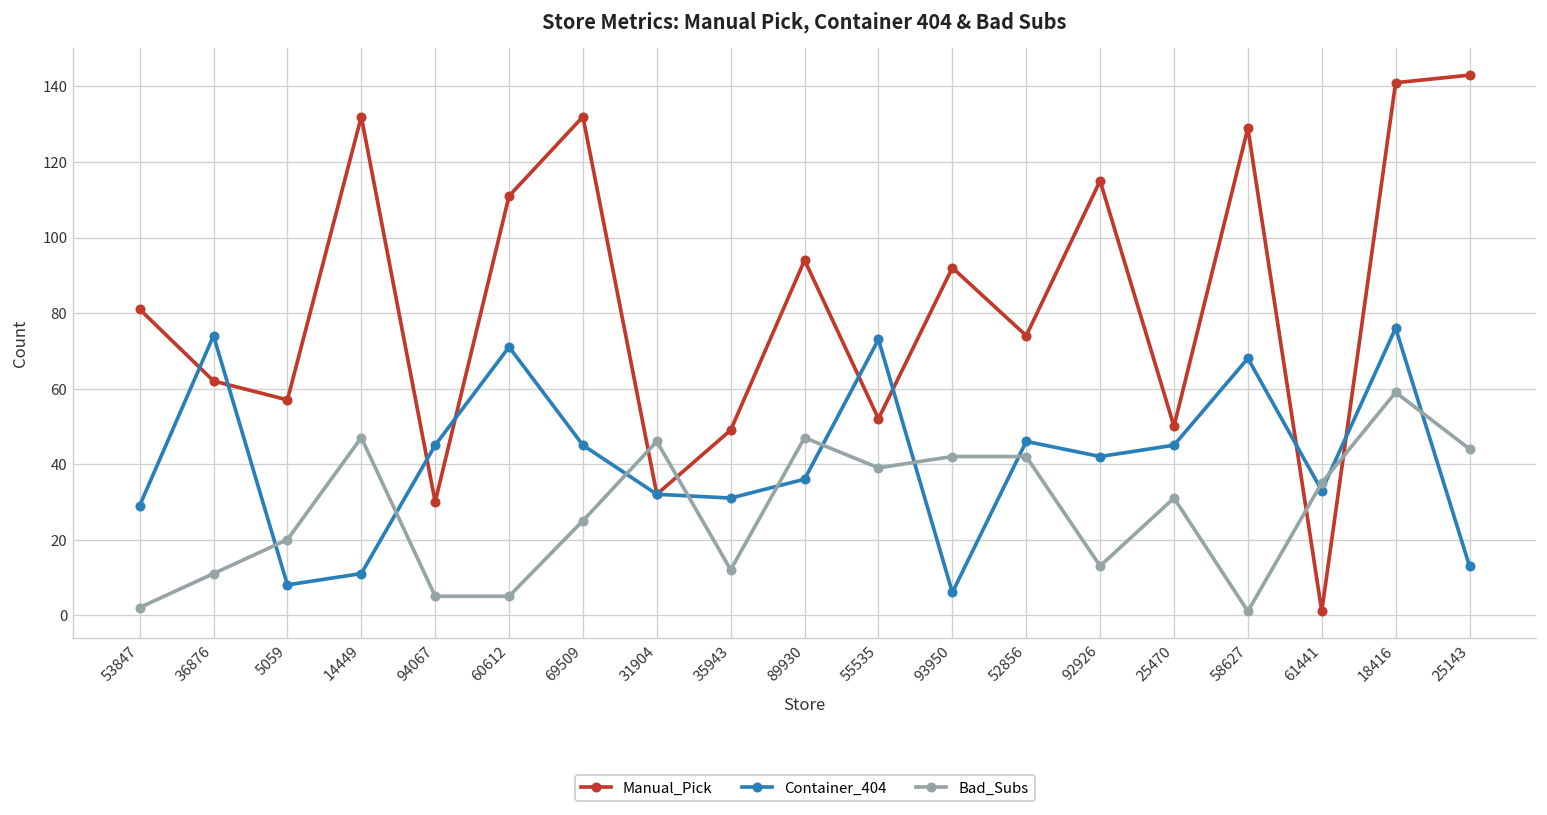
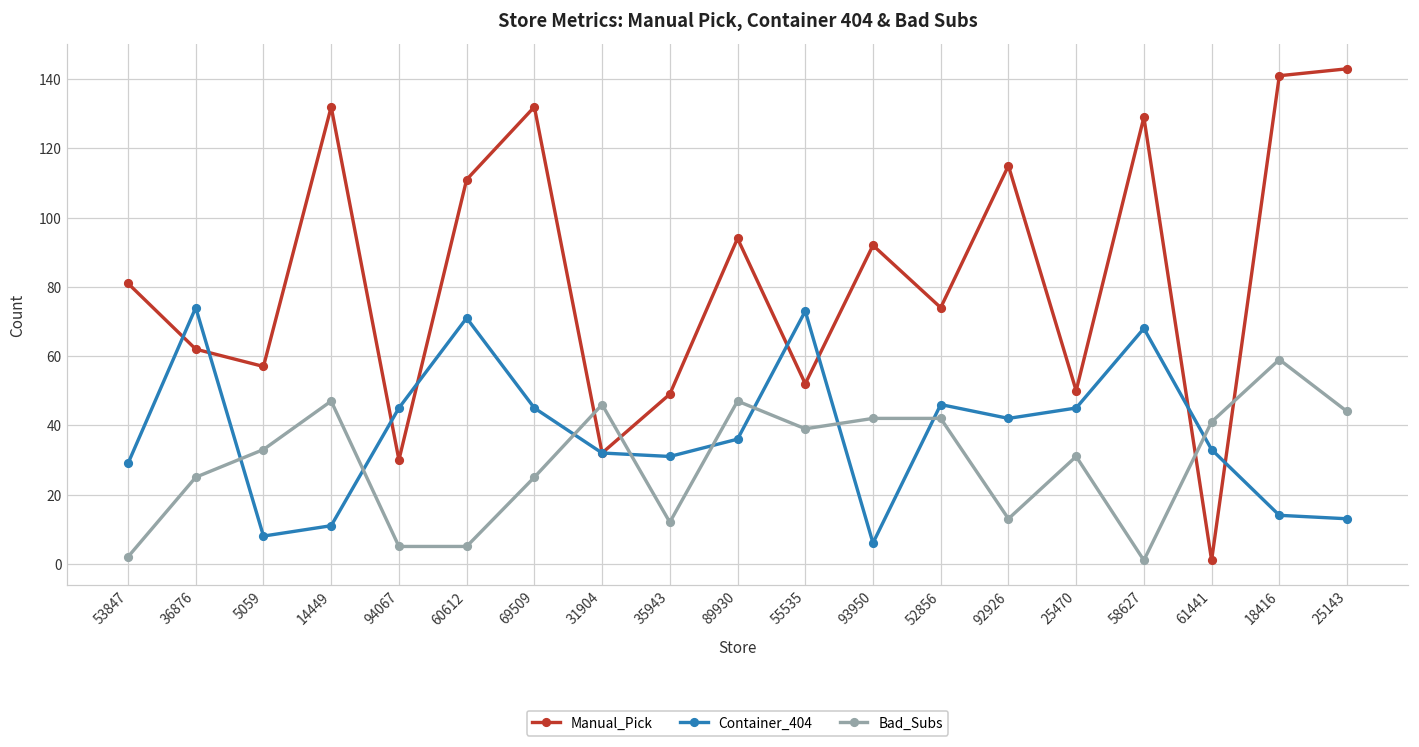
  {
    "Manual_Pick": {
      "53847": 81,
      "36876": 62,
      "5059": 57,
      "14449": 132,
      "94067": 30,
      "60612": 111,
      "69509": 132,
      "35943": 49,
      "89930": 94,
      "55535": 52,
      "93950": 92,
      "52856": 74,
      "92926": 115,
      "25470": 50,
      "58627": 129,
      "61441": 1,
      "18416": 141,
      "25143": 143
    },
    "Container_404": {
      "53847": 29,
      "36876": 74,
      "5059": 8,
      "14449": 11,
      "94067": 45,
      "60612": 71,
      "69509": 45,
      "35943": 31,
      "89930": 36,
      "55535": 73,
      "93950": 6,
      "52856": 46,
      "92926": 42,
      "25470": 45,
      "58627": 68,
      "61441": 33,
-     "18416": 76,
+     "18416": 14,
      "25143": 13
    },
    "Bad_Subs": {
      "53847": 2,
-     "36876": 11,
-     "5059": 20,
+     "36876": 25,
+     "5059": 33,
      "14449": 47,
      "94067": 5,
      "60612": 5,
      "69509": 25,
      "31904": 46,
      "35943": 12,
      "89930": 47,
      "55535": 39,
      "93950": 42,
      "52856": 42,
      "92926": 13,
      "25470": 31,
      "58627": 1,
-     "61441": 35,
+     "61441": 41,
      "18416": 59,
      "25143": 44
    }
  }
